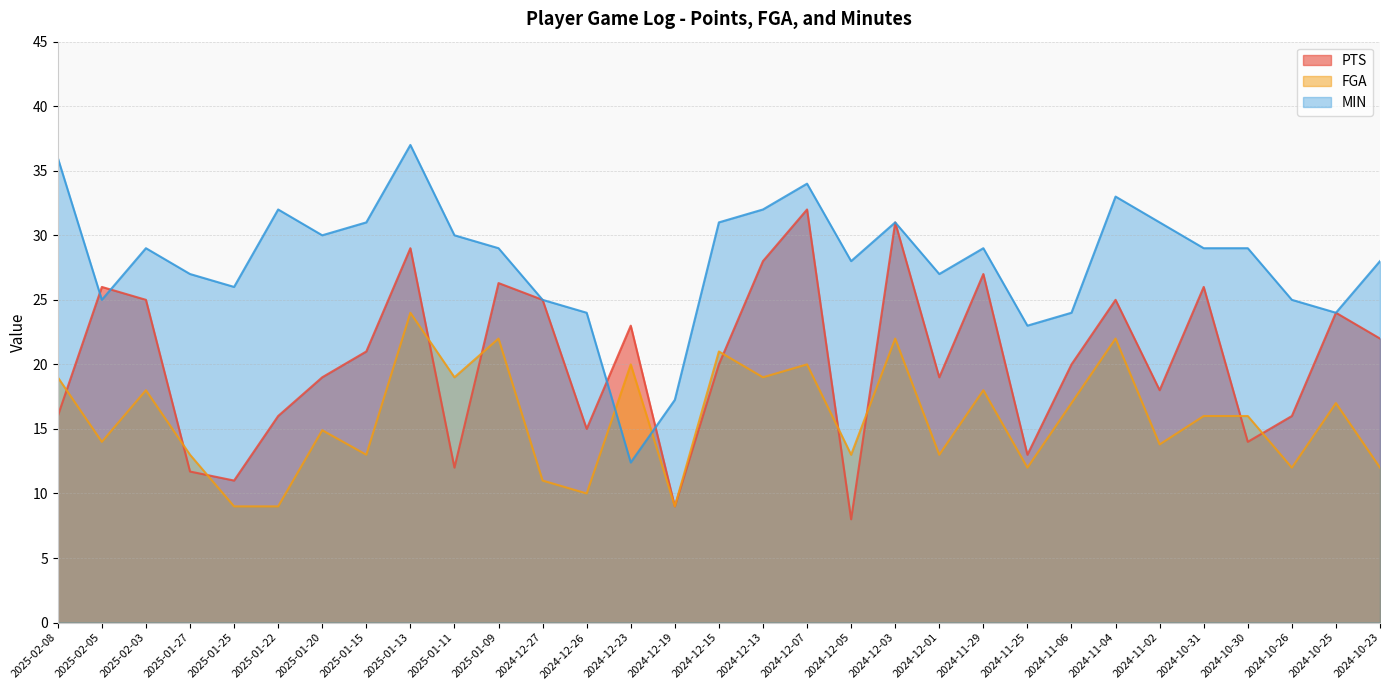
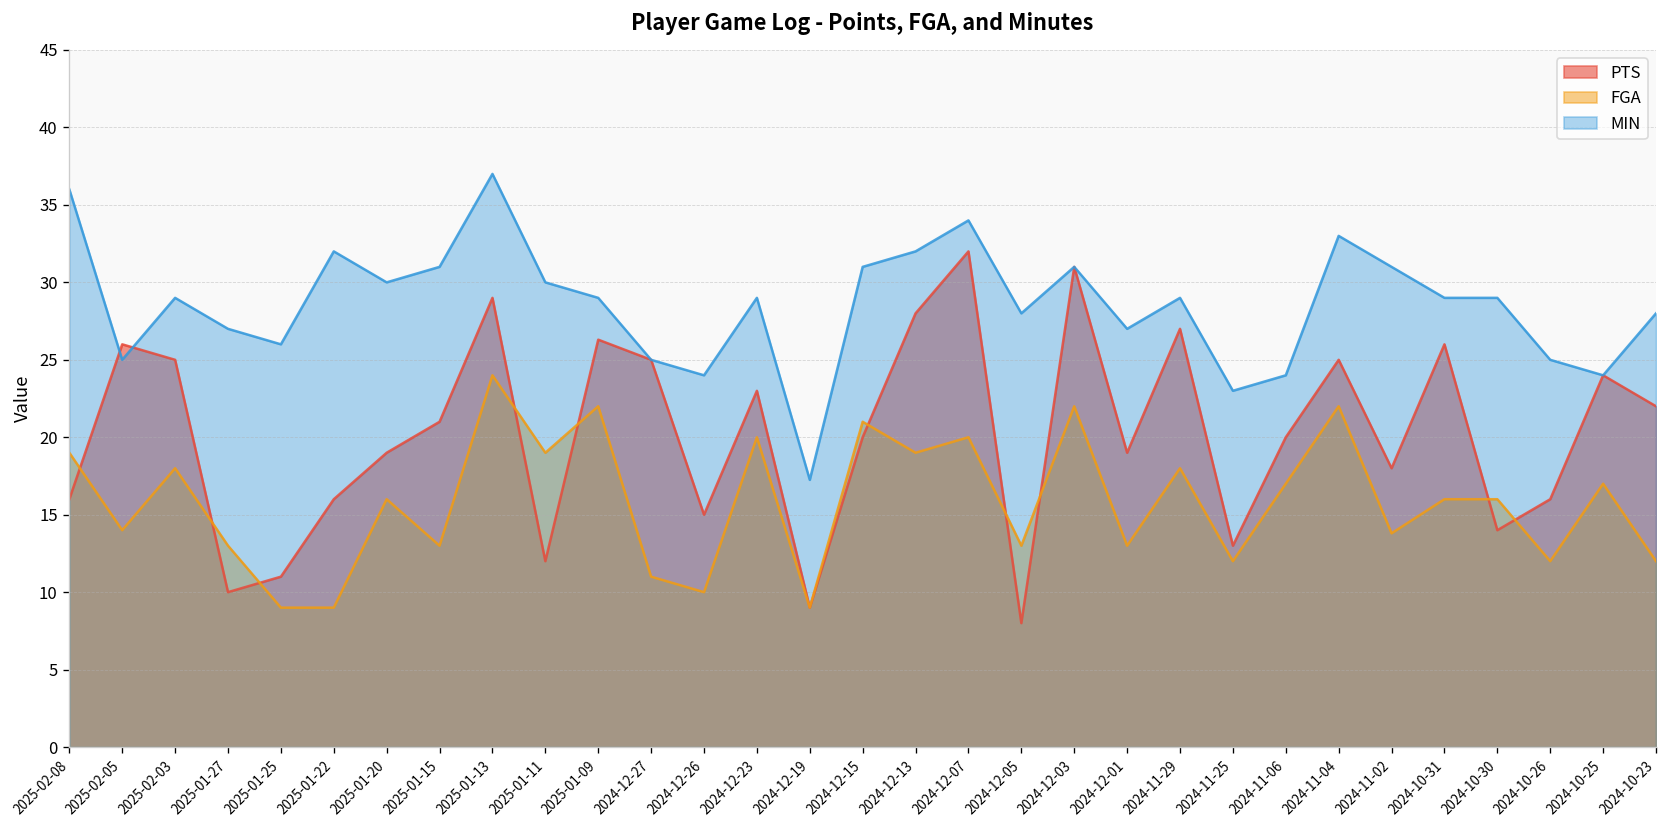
  {
    "PTS": {
      "2025-02-08": 16.0,
      "2025-02-05": 26.0,
      "2025-02-03": 25.0,
-     "2025-01-27": 11.7,
+     "2025-01-27": 10.0,
      "2025-01-25": 11.0,
      "2025-01-22": 16.0,
      "2025-01-20": 19.0,
      "2025-01-15": 21.0,
      "2025-01-13": 29.0,
      "2025-01-11": 12.0,
      "2025-01-09": 26.3,
      "2024-12-26": 15.0,
      "2024-12-23": 23.0,
      "2024-12-15": 20.0,
      "2024-12-13": 28.0,
      "2024-12-07": 32.0,
      "2024-12-05": 8.0,
      "2024-12-01": 19.0,
      "2024-11-29": 27.0,
      "2024-11-25": 13.0,
      "2024-11-06": 20.0,
      "2024-11-04": 25.0,
      "2024-11-02": 18.0,
      "2024-10-31": 26.0,
      "2024-10-30": 14.0,
      "2024-10-26": 16.0,
      "2024-10-23": 22.0
    },
    "FGA": {
      "2025-02-08": 19.0,
      "2025-02-05": 14.0,
      "2025-02-03": 18.0,
      "2025-01-27": 13.0,
      "2025-01-25": 9.0,
      "2025-01-22": 9.0,
-     "2025-01-20": 14.9,
+     "2025-01-20": 16.0,
      "2025-01-15": 13.0,
      "2025-01-13": 24.0,
      "2025-01-11": 19.0,
      "2025-01-09": 22.0,
      "2024-12-27": 11.0,
      "2024-12-26": 10.0,
      "2024-12-23": 20.0,
      "2024-12-15": 21.0,
      "2024-12-13": 19.0,
      "2024-12-07": 20.0,
      "2024-12-05": 13.0,
      "2024-12-03": 22.0,
      "2024-12-01": 13.0,
      "2024-11-29": 18.0,
      "2024-11-25": 12.0,
      "2024-11-06": 17.0,
      "2024-11-04": 22.0,
      "2024-11-02": 13.8,
      "2024-10-31": 16.0,
      "2024-10-30": 16.0,
      "2024-10-26": 12.0,
      "2024-10-25": 17.0,
      "2024-10-23": 12.0
    },
    "MIN": {
      "2025-02-08": 36.0,
      "2025-02-05": 25.0,
      "2025-02-03": 29.0,
      "2025-01-27": 27.0,
      "2025-01-25": 26.0,
      "2025-01-22": 32.0,
      "2025-01-20": 30.0,
      "2025-01-15": 31.0,
      "2025-01-13": 37.0,
      "2025-01-11": 30.0,
      "2025-01-09": 29.0,
      "2024-12-26": 24.0,
-     "2024-12-23": 12.4,
+     "2024-12-23": 29.0,
      "2024-12-19": 17.3,
      "2024-12-15": 31.0,
      "2024-12-13": 32.0,
      "2024-12-07": 34.0,
      "2024-12-05": 28.0,
      "2024-12-01": 27.0,
      "2024-11-29": 29.0,
      "2024-11-25": 23.0,
      "2024-11-06": 24.0,
      "2024-11-04": 33.0,
      "2024-11-02": 31.0,
      "2024-10-31": 29.0,
      "2024-10-30": 29.0,
      "2024-10-26": 25.0,
      "2024-10-23": 28.0
    }
  }
